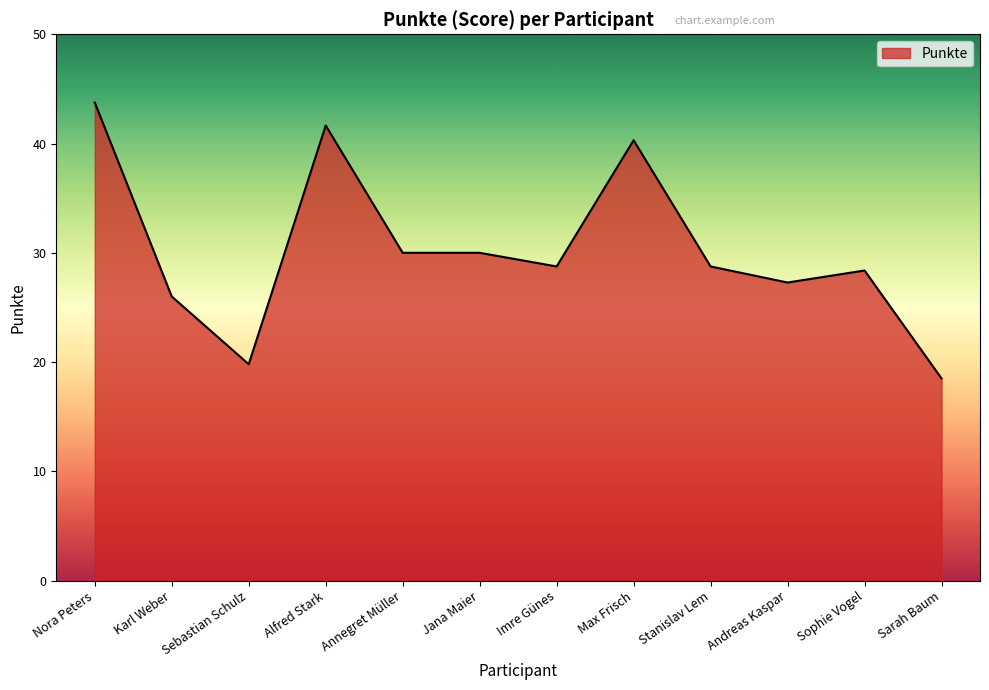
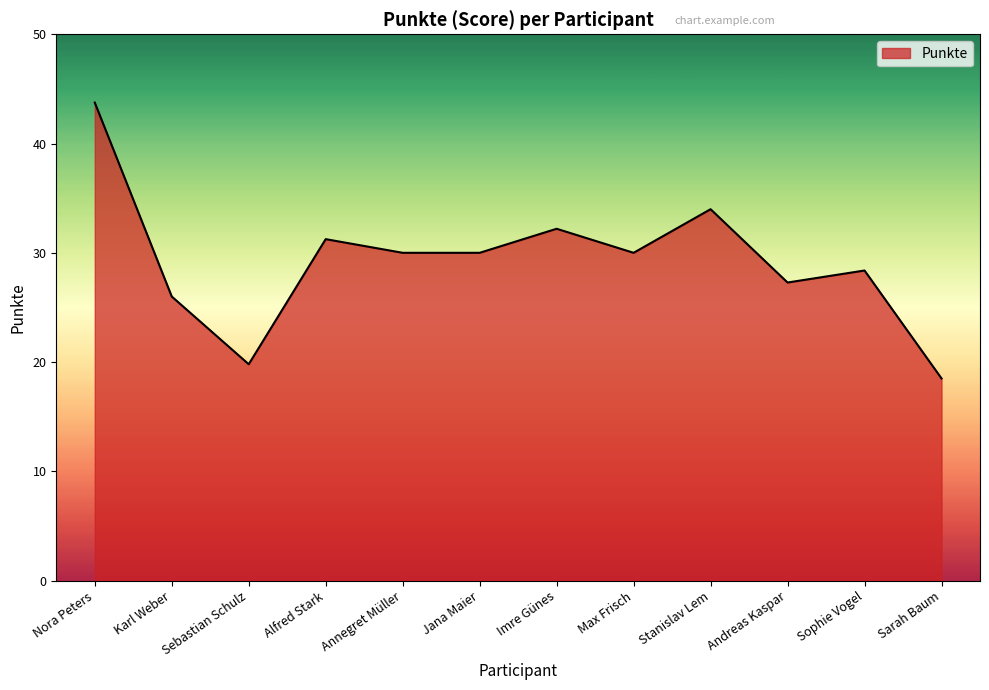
  {
    "Nora Peters": 43.8,
    "Karl Weber": 26.0,
    "Sebastian Schulz": 19.8,
-   "Alfred Stark": 41.7,
+   "Alfred Stark": 31.3,
    "Annegret Müller": 30.0,
    "Jana Maier": 30.0,
-   "Imre Günes": 28.8,
-   "Max Frisch": 40.3,
-   "Stanislav Lem": 28.8,
+   "Imre Günes": 32.2,
+   "Max Frisch": 30.0,
+   "Stanislav Lem": 34.0,
    "Andreas Kaspar": 27.3,
    "Sophie Vogel": 28.4,
    "Sarah Baum": 18.5
  }
